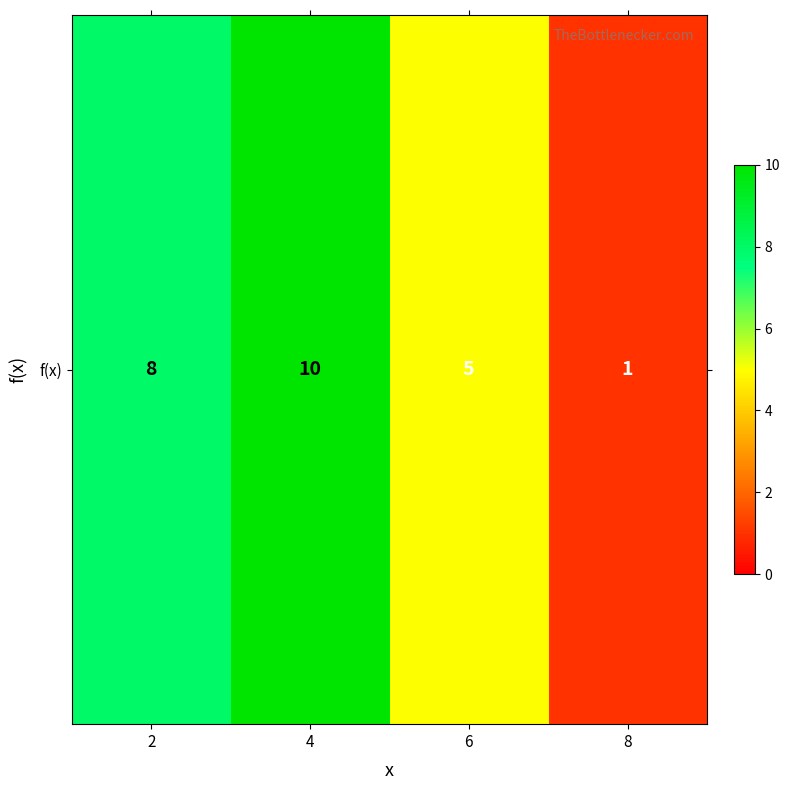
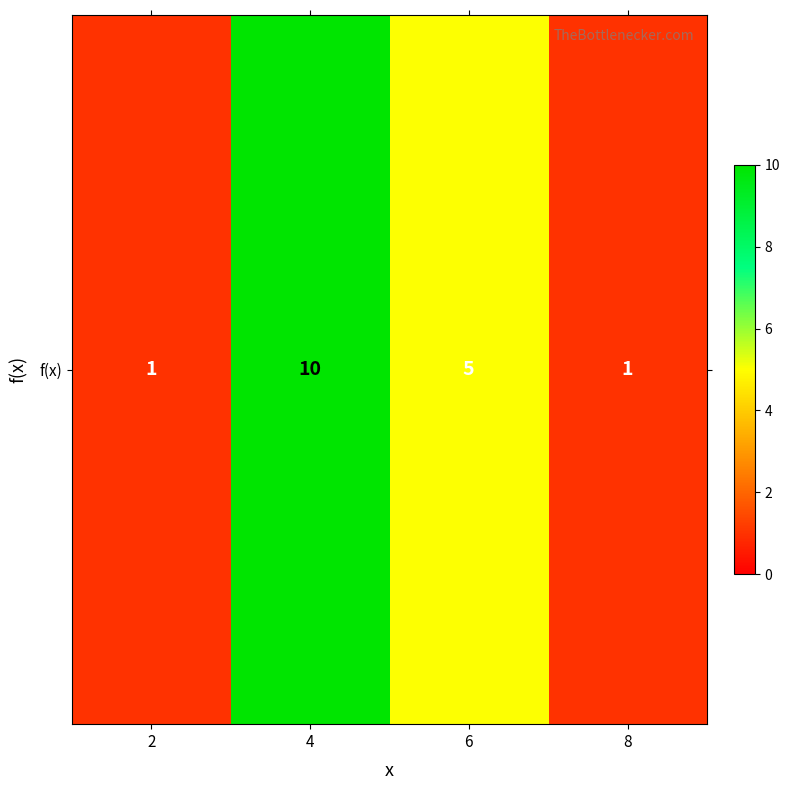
  {
    "f(x)": {
-     "2": 8,
+     "2": 1,
      "4": 10,
      "6": 5
    }
  }
